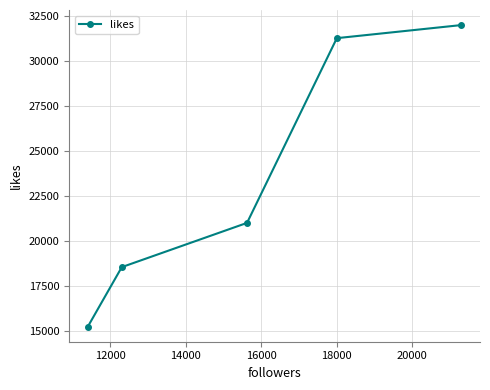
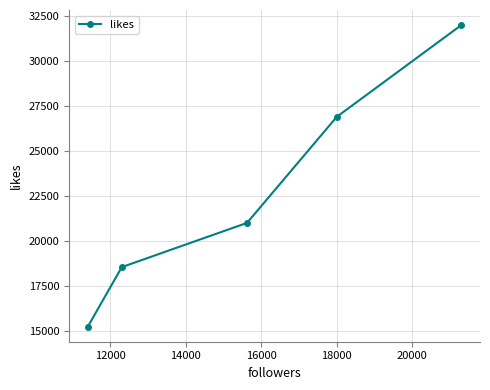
  {
-   "18000": 31300
+   "18000": 26900
  }
